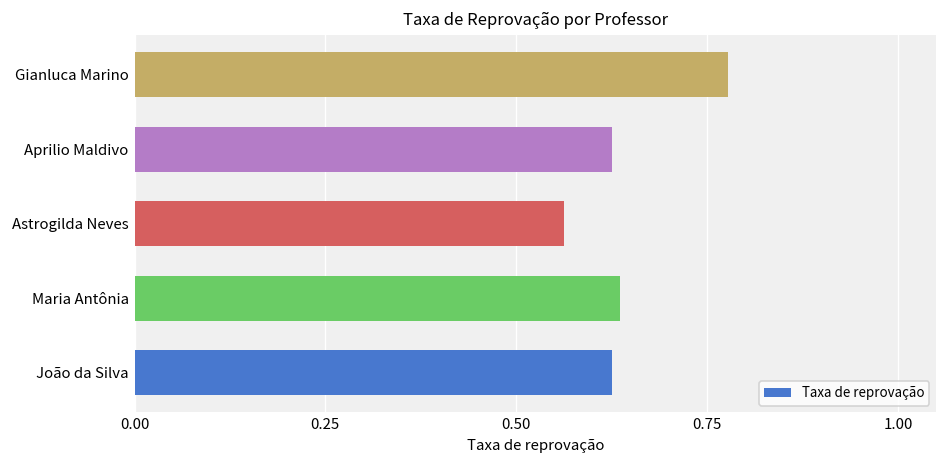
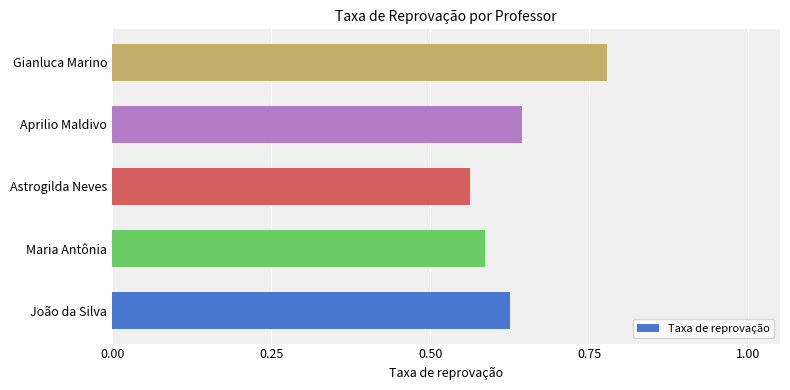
  {
    "Gianluca Marino": 0.78,
-   "Aprilio Maldivo": 0.63,
+   "Aprilio Maldivo": 0.64,
    "Astrogilda Neves": 0.56,
-   "Maria Antônia": 0.64,
+   "Maria Antônia": 0.59,
    "João da Silva": 0.63
  }
